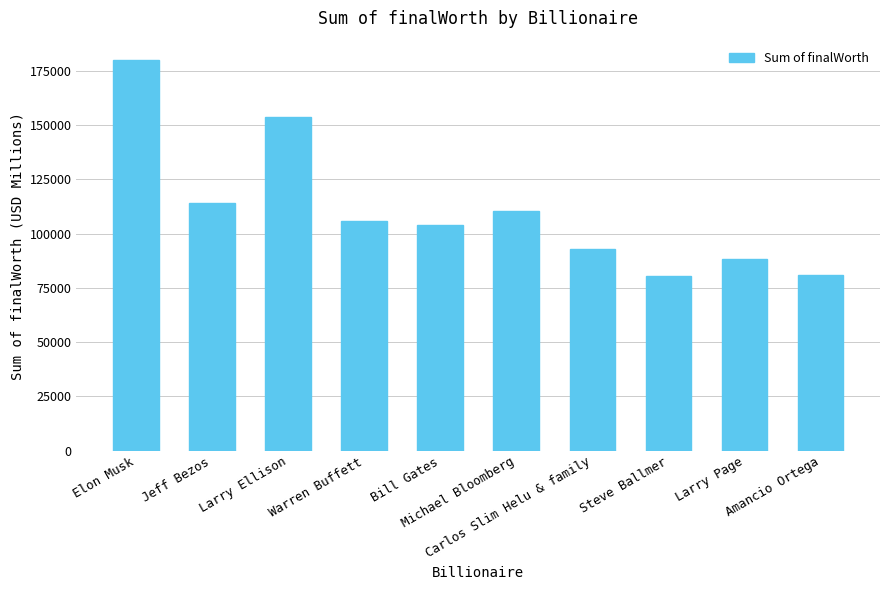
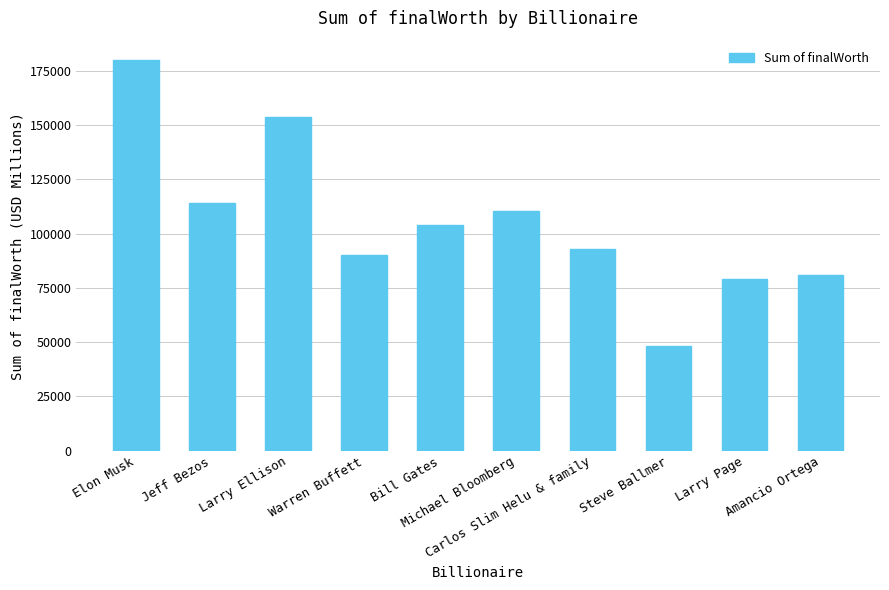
  {
    "Elon Musk": 180000,
    "Jeff Bezos": 114000,
    "Larry Ellison": 154000,
-   "Warren Buffett": 106000,
+   "Warren Buffett": 90000,
    "Bill Gates": 104000,
    "Michael Bloomberg": 111000,
    "Carlos Slim Helu & family": 93000,
-   "Steve Ballmer": 81000,
-   "Larry Page": 89000,
+   "Steve Ballmer": 48000,
+   "Larry Page": 79000,
    "Amancio Ortega": 81000
  }
